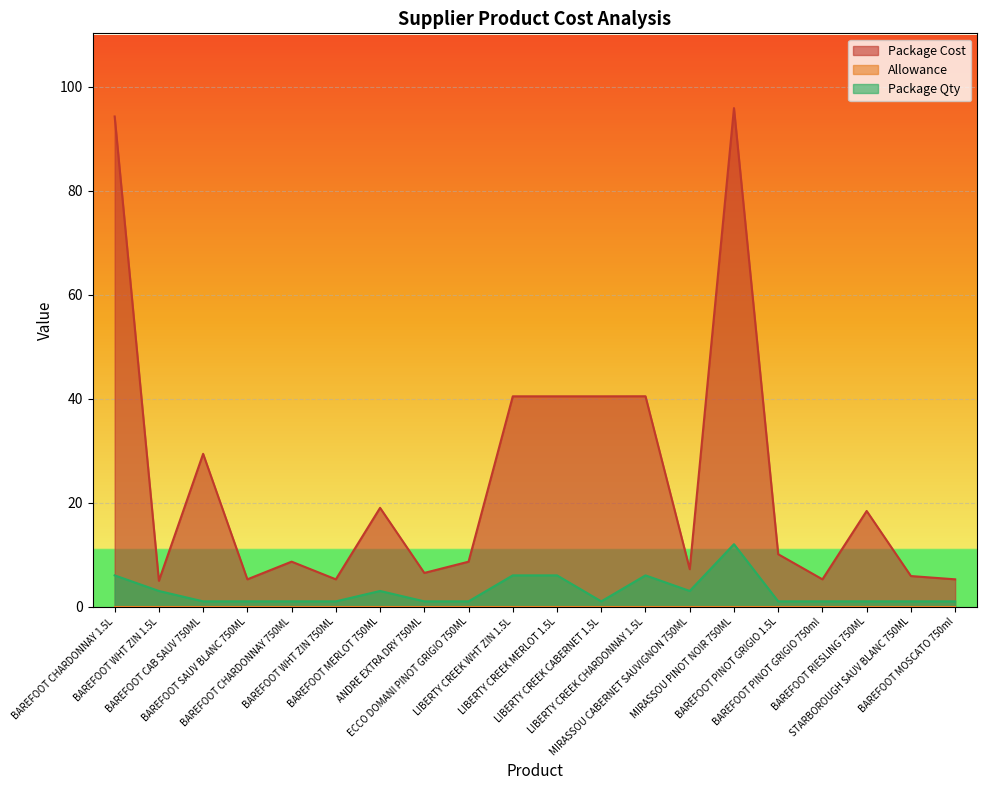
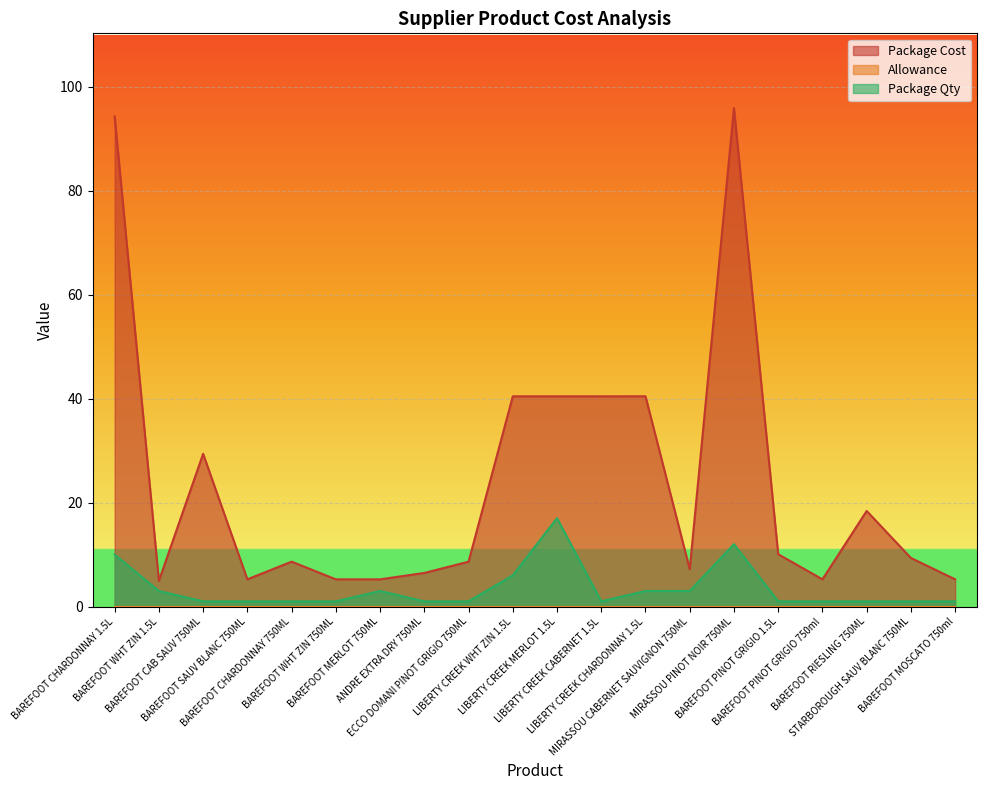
  {
    "Package Cost": {
      "BAREFOOT CHARDONNAY 1.5L": 94,
      "BAREFOOT WHT ZIN 1.5L": 5,
      "BAREFOOT CAB SAUV 750ML": 29,
      "BAREFOOT SAUV BLANC 750ML": 5,
      "BAREFOOT CHARDONNAY 750ML": 9,
      "BAREFOOT WHT ZIN 750ML": 5,
-     "BAREFOOT MERLOT 750ML": 19,
+     "BAREFOOT MERLOT 750ML": 5,
      "ANDRE EXTRA DRY 750ML": 6,
      "ECCO DOMANI PINOT GRIGIO 750ML": 9,
      "LIBERTY CREEK WHT ZIN 1.5L": 40,
      "LIBERTY CREEK MERLOT 1.5L": 40,
      "LIBERTY CREEK CABERNET 1.5L": 40,
      "LIBERTY CREEK CHARDONNAY 1.5L": 40,
      "MIRASSOU CABERNET SAUVIGNON 750ML": 7,
      "MIRASSOU PINOT NOIR 750ML": 96,
      "BAREFOOT PINOT GRIGIO 1.5L": 10,
      "BAREFOOT PINOT GRIGIO 750ml": 5,
      "BAREFOOT RIESLING 750ML": 18,
-     "STARBOROUGH SAUV BLANC 750ML": 6,
+     "STARBOROUGH SAUV BLANC 750ML": 9,
      "BAREFOOT MOSCATO 750ml": 5
    },
    "Allowance": {
      "BAREFOOT CHARDONNAY 1.5L": 0,
      "BAREFOOT WHT ZIN 1.5L": 0,
      "BAREFOOT CAB SAUV 750ML": 0,
      "BAREFOOT SAUV BLANC 750ML": 0,
      "BAREFOOT CHARDONNAY 750ML": 0,
      "BAREFOOT WHT ZIN 750ML": 0,
      "BAREFOOT MERLOT 750ML": 0,
      "ANDRE EXTRA DRY 750ML": 0,
      "ECCO DOMANI PINOT GRIGIO 750ML": 0,
      "LIBERTY CREEK WHT ZIN 1.5L": 0,
      "LIBERTY CREEK MERLOT 1.5L": 0,
      "LIBERTY CREEK CABERNET 1.5L": 0,
      "LIBERTY CREEK CHARDONNAY 1.5L": 0,
      "MIRASSOU CABERNET SAUVIGNON 750ML": 0,
      "MIRASSOU PINOT NOIR 750ML": 0,
      "BAREFOOT PINOT GRIGIO 1.5L": 0,
      "BAREFOOT PINOT GRIGIO 750ml": 0,
      "BAREFOOT RIESLING 750ML": 0,
      "STARBOROUGH SAUV BLANC 750ML": 0,
      "BAREFOOT MOSCATO 750ml": 0
    },
    "Package Qty": {
-     "BAREFOOT CHARDONNAY 1.5L": 6,
+     "BAREFOOT CHARDONNAY 1.5L": 10,
      "BAREFOOT WHT ZIN 1.5L": 3,
      "BAREFOOT CAB SAUV 750ML": 1,
      "BAREFOOT SAUV BLANC 750ML": 1,
      "BAREFOOT CHARDONNAY 750ML": 1,
      "BAREFOOT WHT ZIN 750ML": 1,
      "BAREFOOT MERLOT 750ML": 3,
      "ANDRE EXTRA DRY 750ML": 1,
      "ECCO DOMANI PINOT GRIGIO 750ML": 1,
      "LIBERTY CREEK WHT ZIN 1.5L": 6,
-     "LIBERTY CREEK MERLOT 1.5L": 6,
+     "LIBERTY CREEK MERLOT 1.5L": 17,
      "LIBERTY CREEK CABERNET 1.5L": 1,
-     "LIBERTY CREEK CHARDONNAY 1.5L": 6,
+     "LIBERTY CREEK CHARDONNAY 1.5L": 3,
      "MIRASSOU CABERNET SAUVIGNON 750ML": 3,
      "MIRASSOU PINOT NOIR 750ML": 12,
      "BAREFOOT PINOT GRIGIO 1.5L": 1,
      "BAREFOOT PINOT GRIGIO 750ml": 1,
      "BAREFOOT RIESLING 750ML": 1,
      "STARBOROUGH SAUV BLANC 750ML": 1,
      "BAREFOOT MOSCATO 750ml": 1
    }
  }
